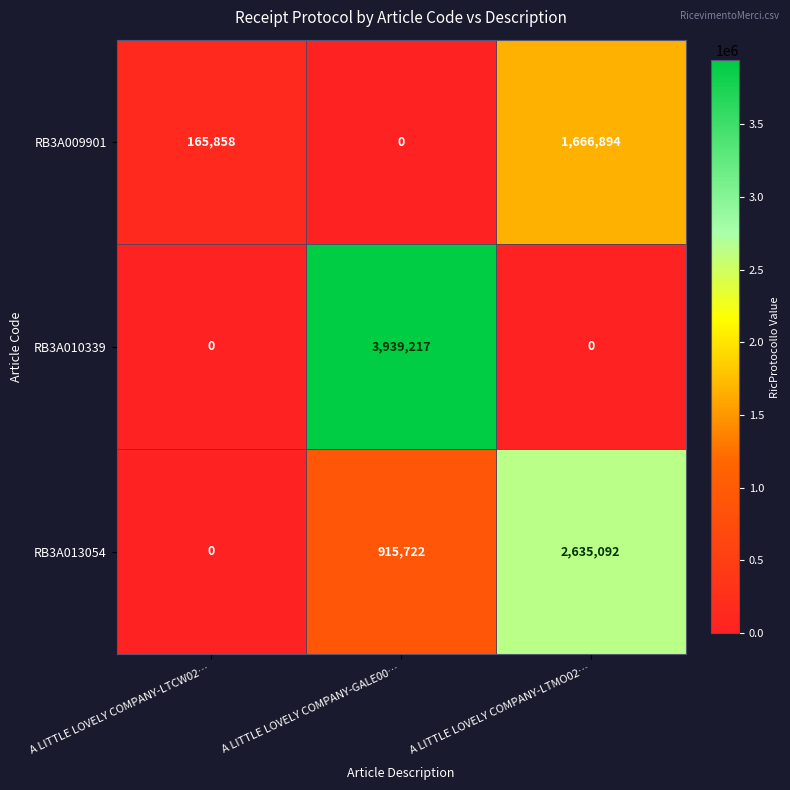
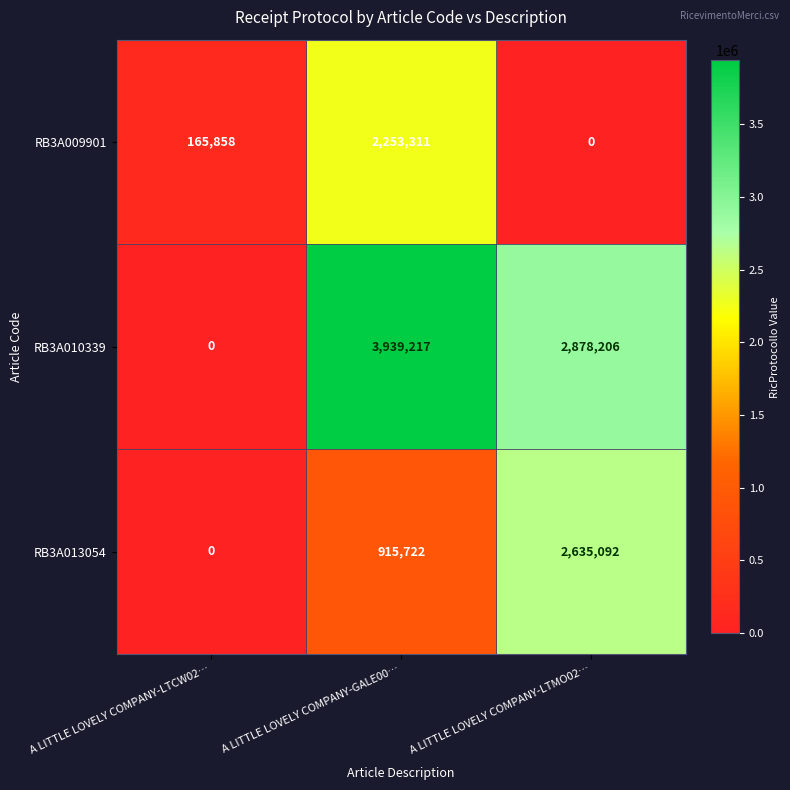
  {
    "RB3A009901": {
      "A LITTLE LOVELY COMPANY-LTCW02…": "165,858",
-     "A LITTLE LOVELY COMPANY-GALE00…": "0",
-     "A LITTLE LOVELY COMPANY-LTMO02…": "1,666,894"
+     "A LITTLE LOVELY COMPANY-GALE00…": "2,253,311",
+     "A LITTLE LOVELY COMPANY-LTMO02…": "0"
    },
    "RB3A010339": {
      "A LITTLE LOVELY COMPANY-LTCW02…": "0",
      "A LITTLE LOVELY COMPANY-GALE00…": "3,939,217",
-     "A LITTLE LOVELY COMPANY-LTMO02…": "0"
+     "A LITTLE LOVELY COMPANY-LTMO02…": "2,878,206"
    },
    "RB3A013054": {
      "A LITTLE LOVELY COMPANY-LTCW02…": "0",
      "A LITTLE LOVELY COMPANY-GALE00…": "915,722",
      "A LITTLE LOVELY COMPANY-LTMO02…": "2,635,092"
    }
  }
